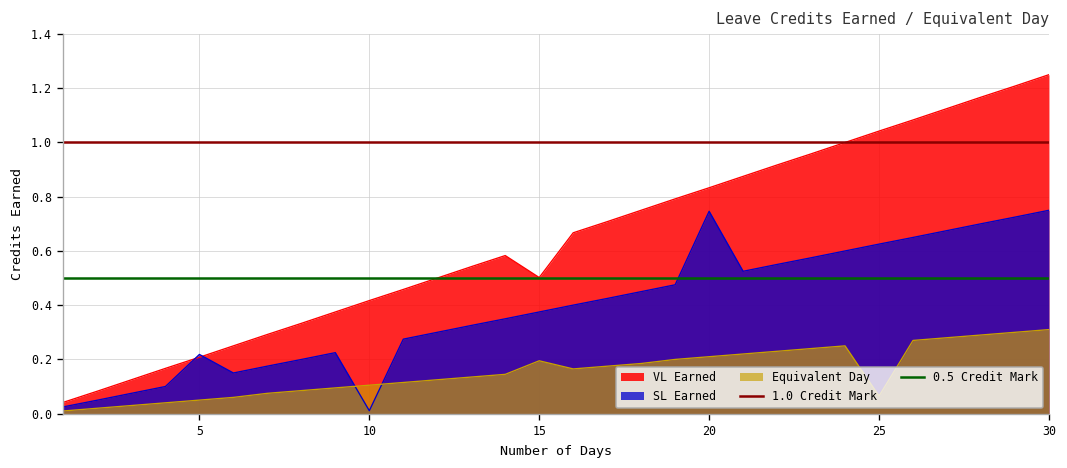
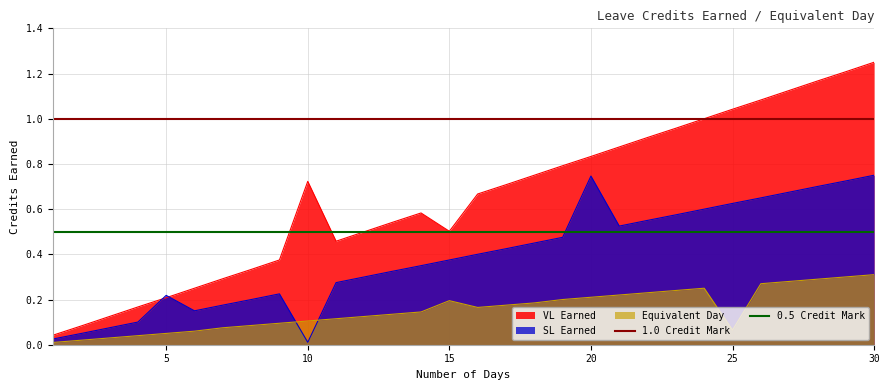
  {
    "VL Earned": {
-     "10": 0.42,
+     "10": 0.72,
      "15": 0.50,
      "20": 0.83,
      "25": 1.04,
      "30": 1.25
    },
    "SL Earned": {
      "10": 0.01,
      "15": 0.38,
      "20": 0.75,
      "25": 0.63,
      "30": 0.75
    },
    "Equivalent Day": {
      "5": 0.05,
      "10": 0.11,
      "15": 0.20,
      "20": 0.21,
      "30": 0.31
    }
  }
